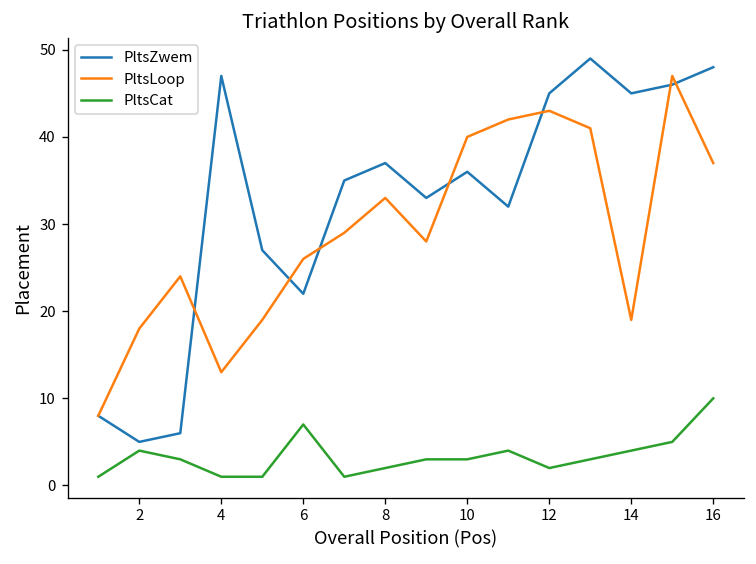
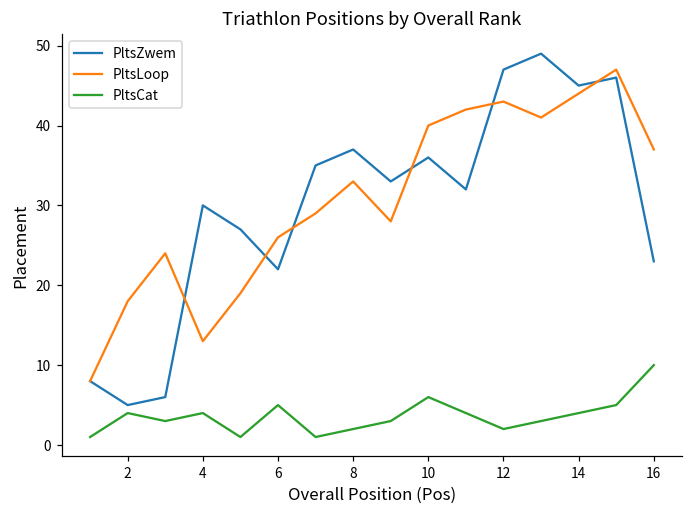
  {
    "PltsZwem": {
      "2": 5,
-     "4": 47,
+     "4": 30,
      "6": 22,
      "8": 37,
      "10": 36,
-     "12": 45,
+     "12": 47,
      "14": 45,
-     "16": 48
+     "16": 23
    },
    "PltsLoop": {
      "2": 18,
      "4": 13,
      "6": 26,
      "8": 33,
      "10": 40,
      "12": 43,
-     "14": 19,
+     "14": 44,
      "16": 37
    },
    "PltsCat": {
      "2": 4,
-     "4": 1,
-     "6": 7,
+     "4": 4,
+     "6": 5,
      "8": 2,
-     "10": 3,
+     "10": 6,
      "12": 2,
      "14": 4,
      "16": 10
    }
  }
